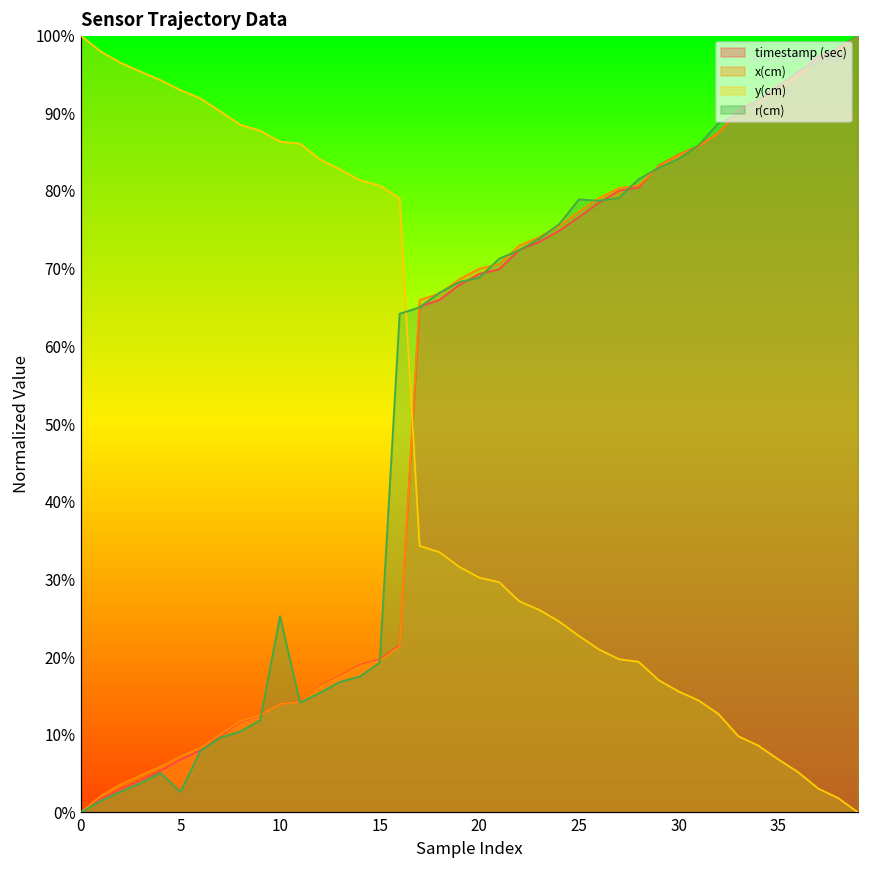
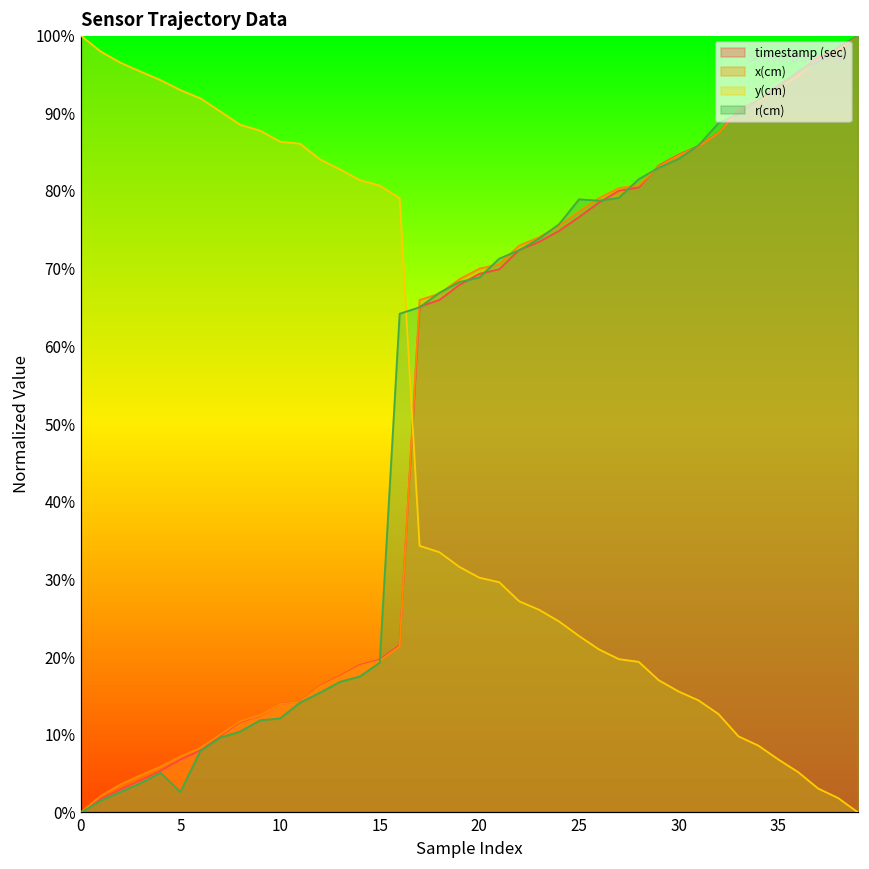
  {
    "r(cm)": {
      "5": "3%",
-     "10": "25%",
+     "10": "12%",
      "20": "69%",
      "25": "79%",
      "30": "84%"
    }
  }
